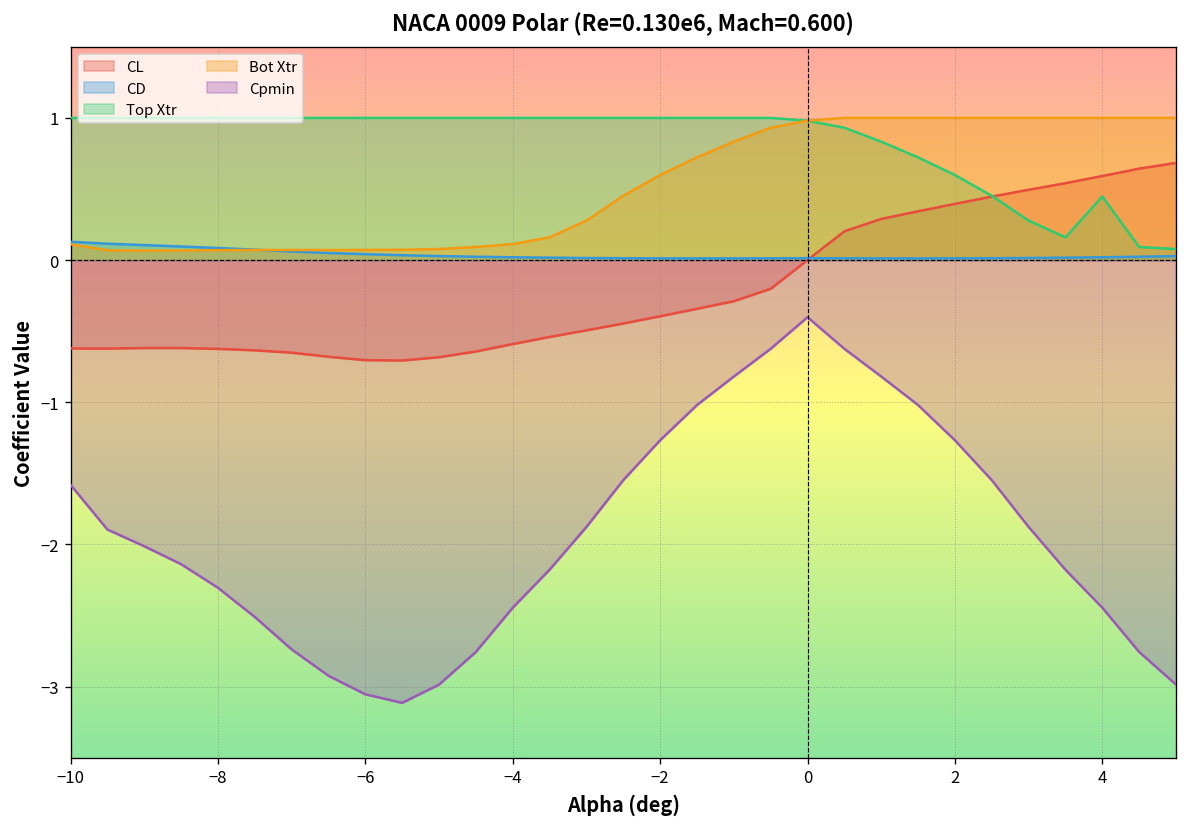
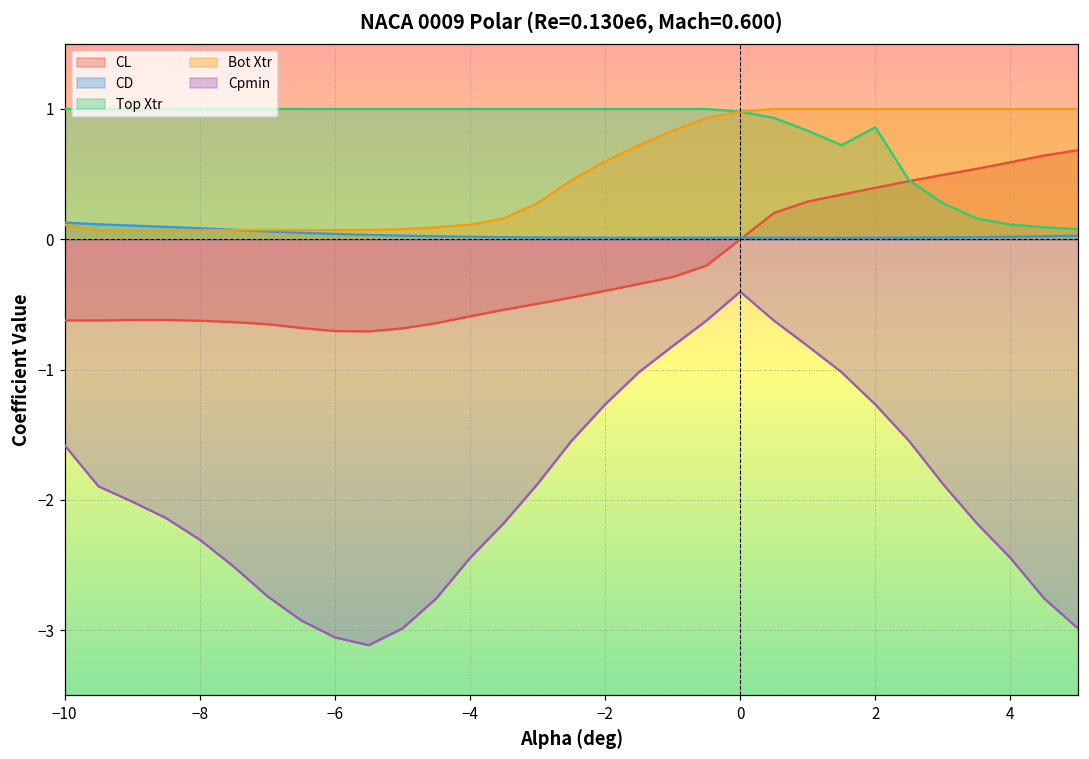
  {
    "CD": {
      "−6": 0.04
    },
    "Top Xtr": {
      "−10": 1.00,
      "−6": 1.00,
      "−4": 1.00,
      "−2": 1.00,
-     "2": 0.60,
-     "4": 0.45
+     "2": 0.86,
+     "4": 0.11
    }
  }
